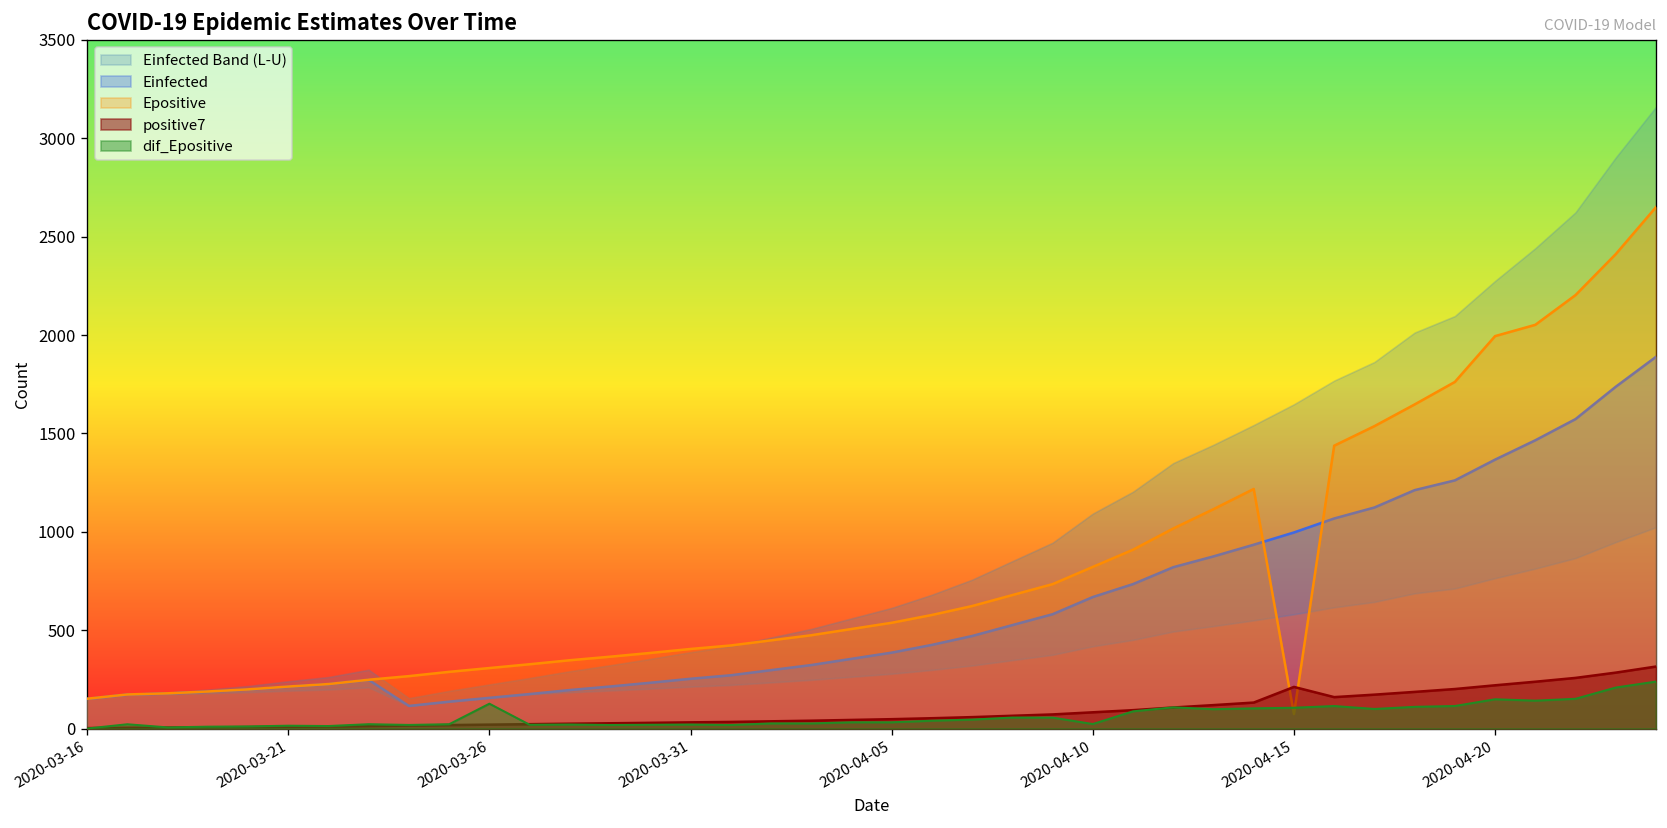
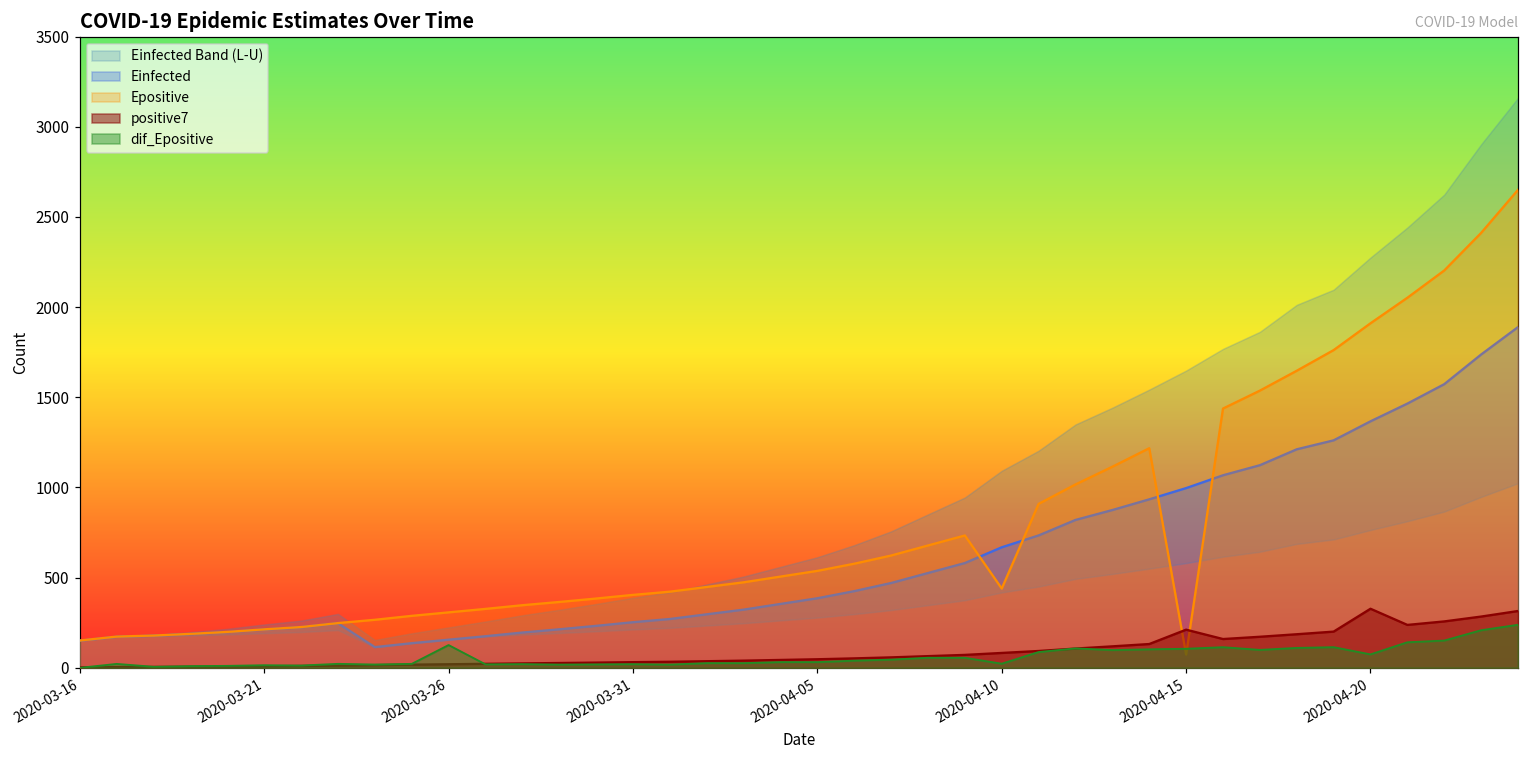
  {
    "Epositive": {
      "2020-03-26": 310,
      "2020-03-31": 400,
      "2020-04-05": 540,
-     "2020-04-10": 820,
+     "2020-04-10": 440,
      "2020-04-15": 70,
-     "2020-04-20": 1990
+     "2020-04-20": 1910
    },
    "positive7": {
      "2020-03-26": 20,
      "2020-04-05": 50,
      "2020-04-10": 80,
      "2020-04-15": 210,
-     "2020-04-20": 220
+     "2020-04-20": 330
    },
    "dif_Epositive": {
      "2020-03-26": 130,
      "2020-04-05": 30,
      "2020-04-10": 20,
      "2020-04-15": 110,
-     "2020-04-20": 150
+     "2020-04-20": 70
    }
  }
